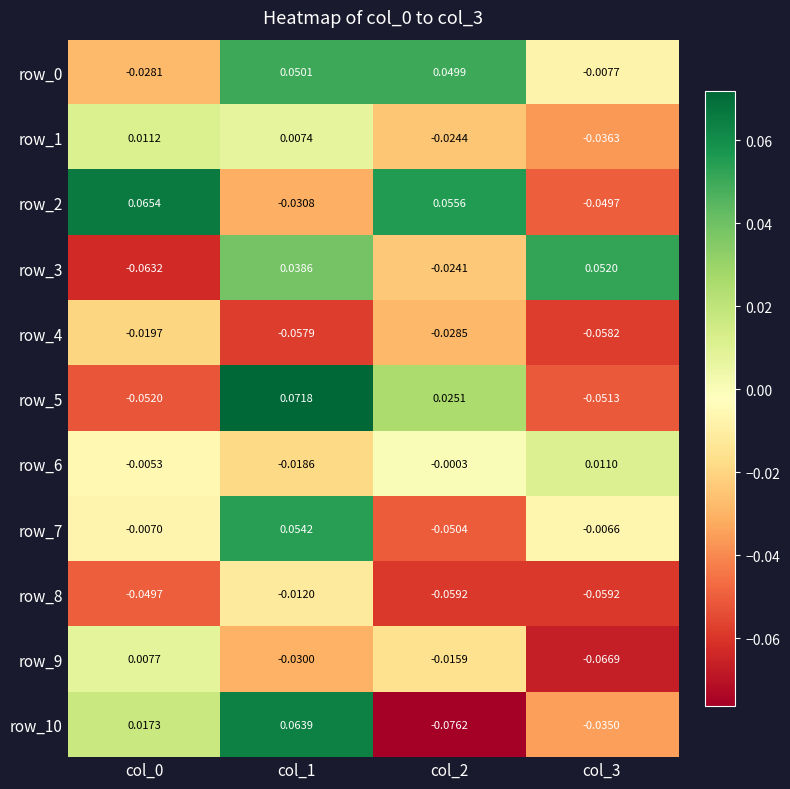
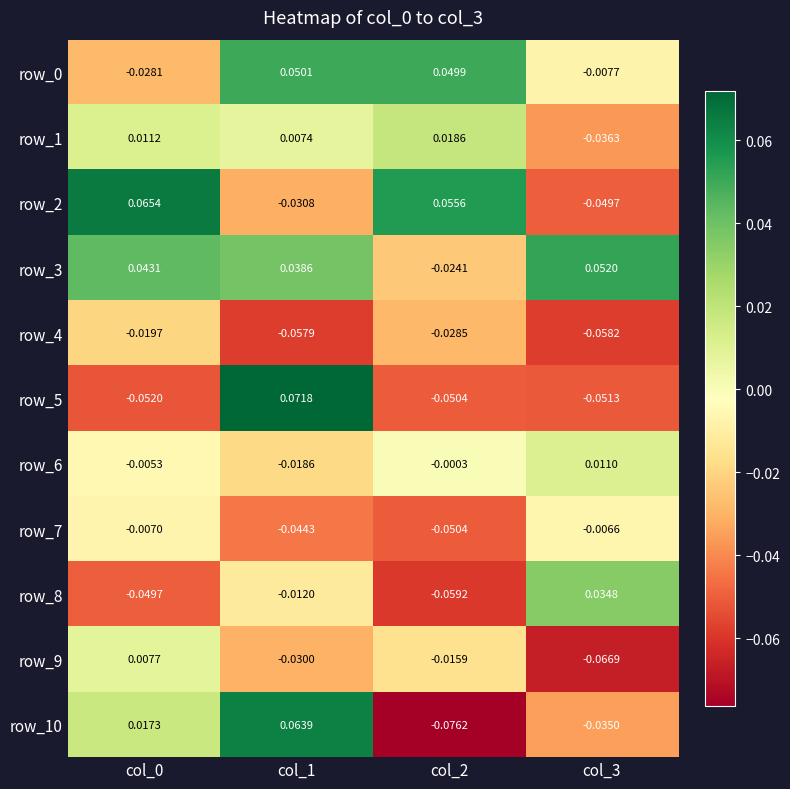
  {
    "row_0": {
      "col_0": -0.0281,
      "col_1": 0.0501,
      "col_2": 0.0499,
      "col_3": -0.0077
    },
    "row_1": {
      "col_0": 0.0112,
      "col_1": 0.0074,
-     "col_2": -0.0244,
+     "col_2": 0.0186,
      "col_3": -0.0363
    },
    "row_2": {
      "col_0": 0.0654,
      "col_1": -0.0308,
      "col_2": 0.0556,
      "col_3": -0.0497
    },
    "row_3": {
-     "col_0": -0.0632,
+     "col_0": 0.0431,
      "col_1": 0.0386,
      "col_2": -0.0241,
      "col_3": 0.0520
    },
    "row_4": {
      "col_0": -0.0197,
      "col_1": -0.0579,
      "col_2": -0.0285,
      "col_3": -0.0582
    },
    "row_5": {
      "col_0": -0.0520,
      "col_1": 0.0718,
-     "col_2": 0.0251,
+     "col_2": -0.0504,
      "col_3": -0.0513
    },
    "row_6": {
      "col_0": -0.0053,
      "col_1": -0.0186,
      "col_2": -0.0003,
      "col_3": 0.0110
    },
    "row_7": {
      "col_0": -0.0070,
-     "col_1": 0.0542,
+     "col_1": -0.0443,
      "col_2": -0.0504,
      "col_3": -0.0066
    },
    "row_8": {
      "col_0": -0.0497,
      "col_1": -0.0120,
      "col_2": -0.0592,
-     "col_3": -0.0592
+     "col_3": 0.0348
    },
    "row_9": {
      "col_0": 0.0077,
      "col_1": -0.0300,
      "col_2": -0.0159,
      "col_3": -0.0669
    },
    "row_10": {
      "col_0": 0.0173,
      "col_1": 0.0639,
      "col_2": -0.0762,
      "col_3": -0.0350
    }
  }
